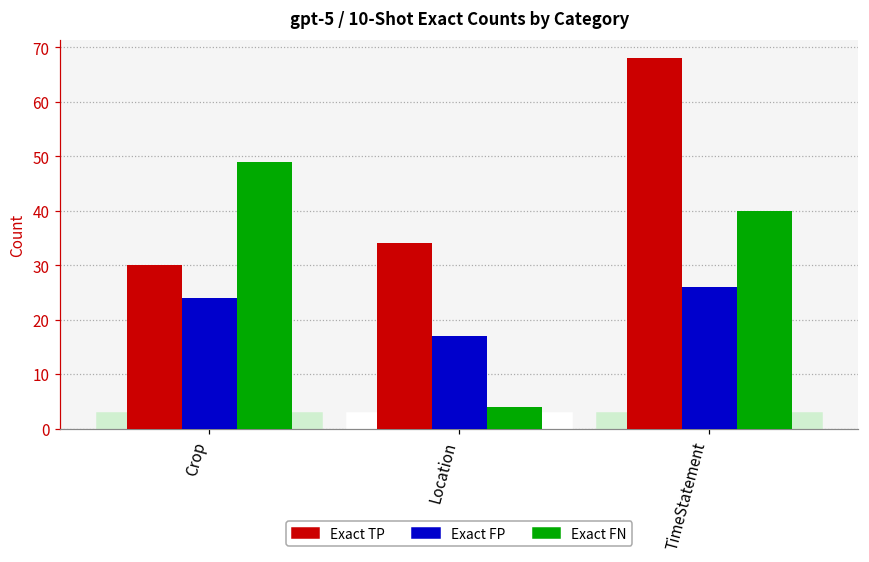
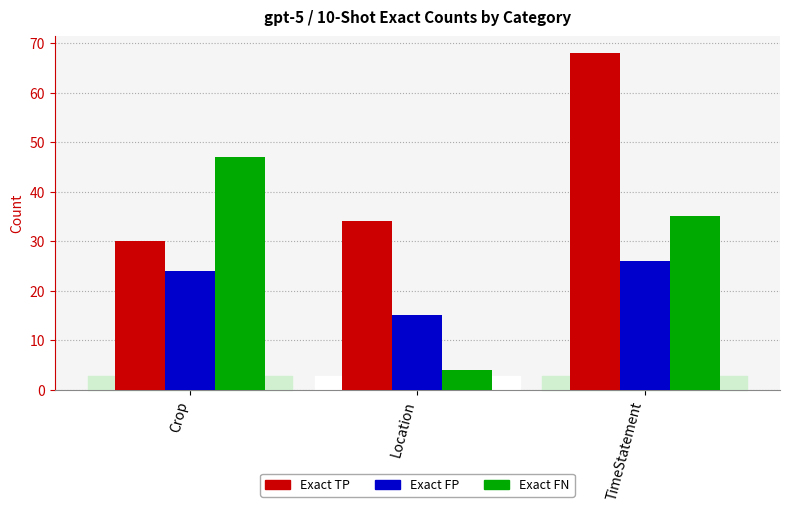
  {
    "Exact TP": {
      "Crop": 30,
      "Location": 34,
      "TimeStatement": 68
    },
    "Exact FP": {
      "Crop": 24,
-     "Location": 17,
+     "Location": 15,
      "TimeStatement": 26
    },
    "Exact FN": {
-     "Crop": 49,
+     "Crop": 47,
      "Location": 4,
-     "TimeStatement": 40
+     "TimeStatement": 35
    }
  }
